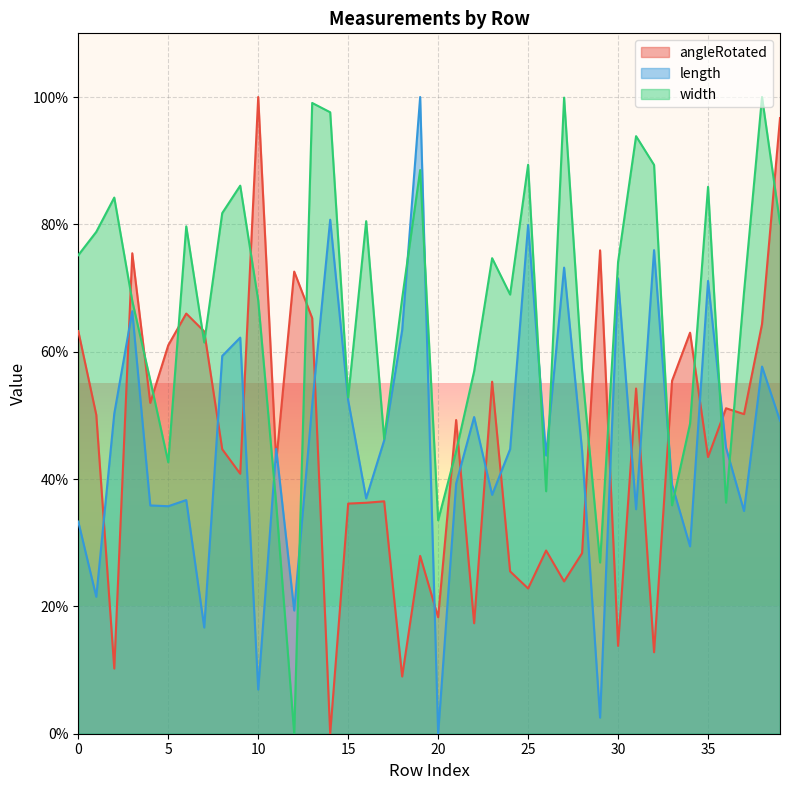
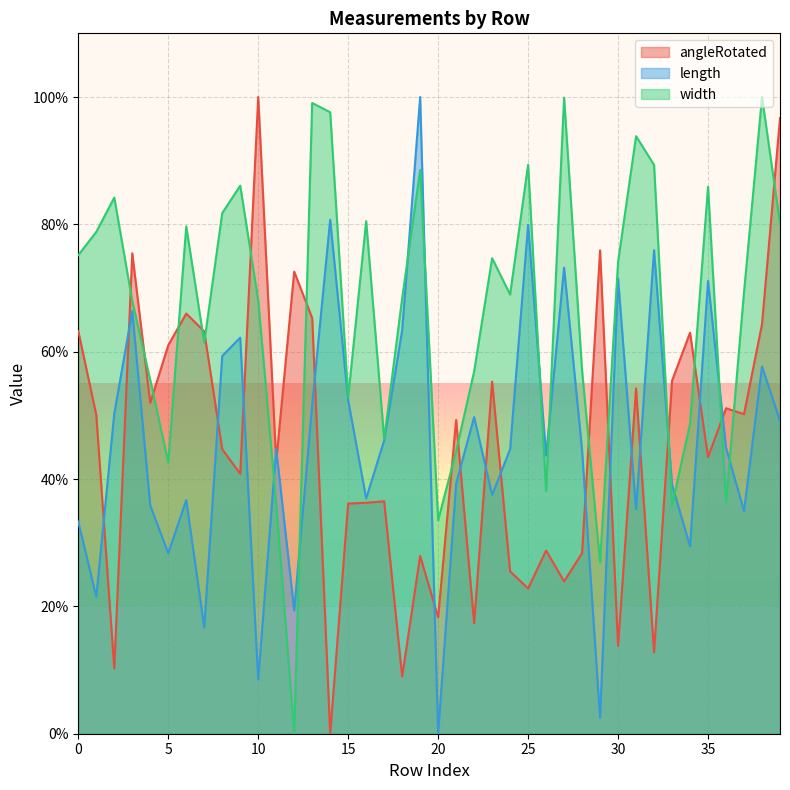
  {
    "angleRotated": {
      "0": "63%",
      "5": "61%",
      "10": "100%",
      "15": "36%",
      "20": "18%",
      "25": "23%",
      "30": "14%",
      "35": "43%"
    },
    "length": {
      "0": "33%",
-     "5": "36%",
-     "10": "7%",
+     "5": "28%",
+     "10": "9%",
      "15": "52%",
      "20": "0%",
      "25": "80%",
      "30": "71%",
      "35": "71%"
    },
    "width": {
      "0": "75%",
      "5": "43%",
      "10": "68%",
      "15": "53%",
      "20": "34%",
      "25": "89%",
      "30": "74%",
      "35": "86%"
    }
  }
